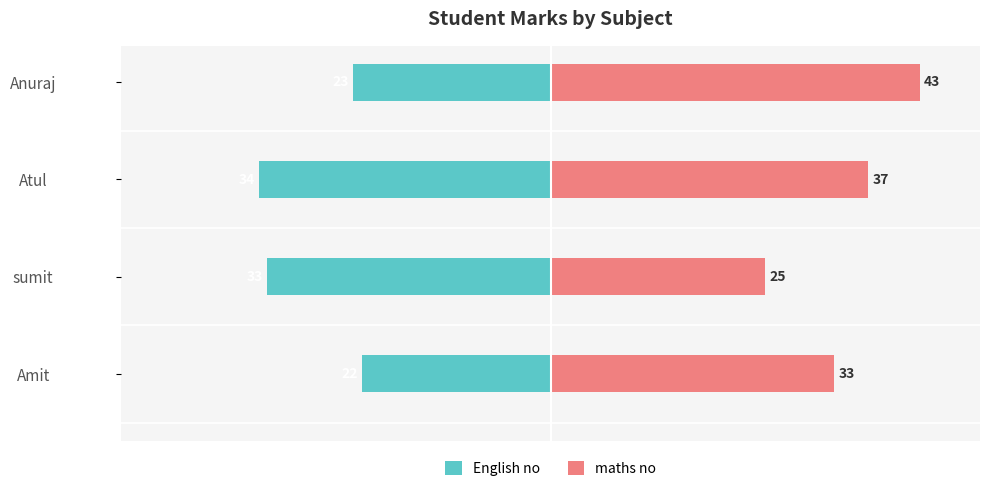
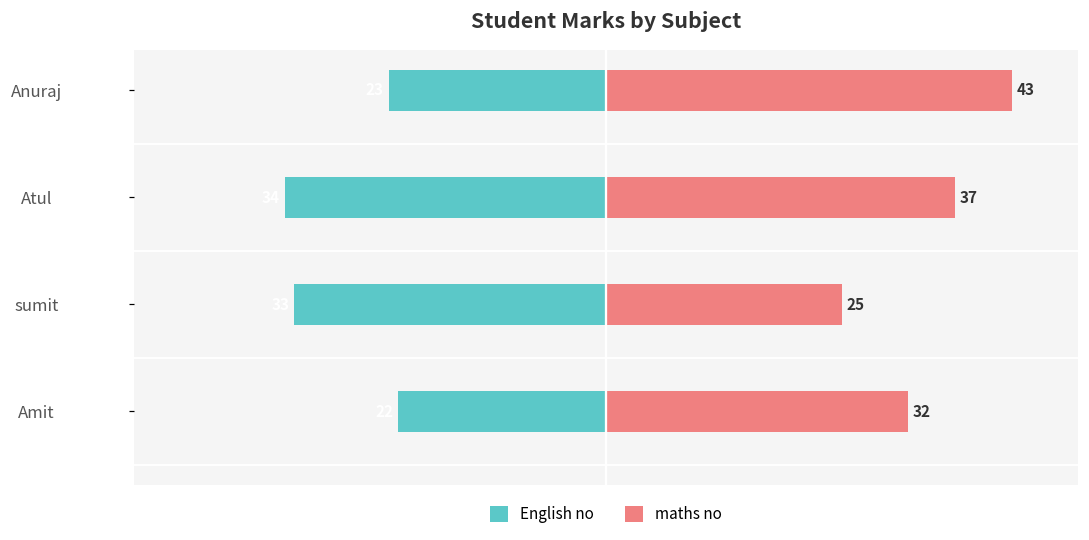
  {
    "maths no": {
      "Anuraj": 43,
      "Atul": 37,
      "sumit": 25,
-     "Amit": 33
+     "Amit": 32
    }
  }
